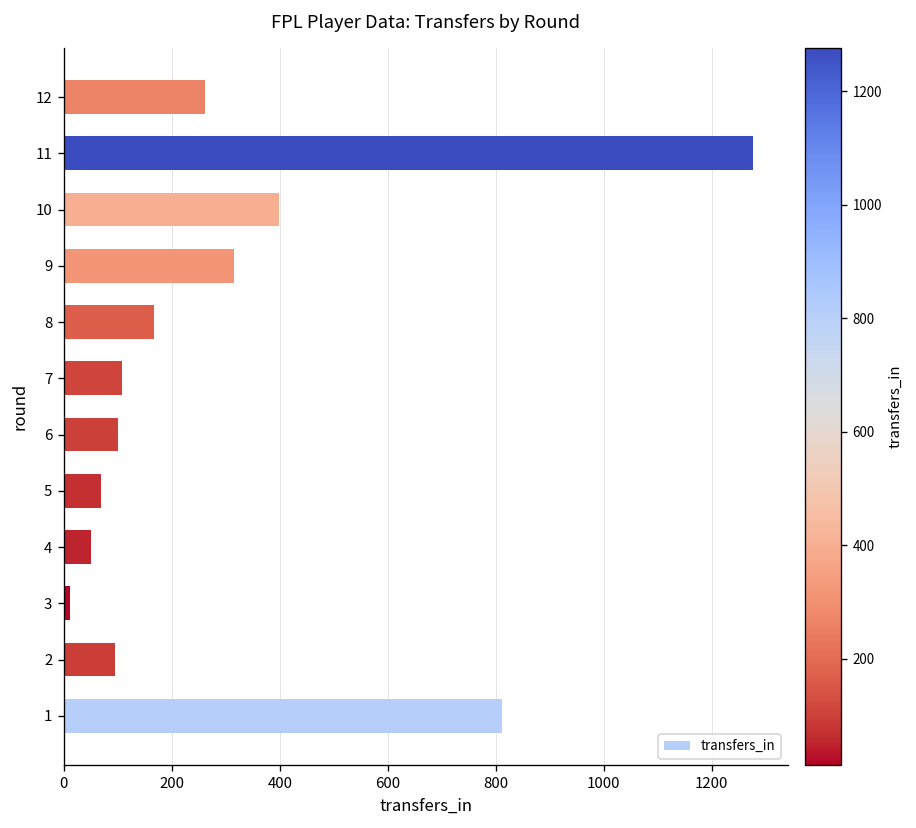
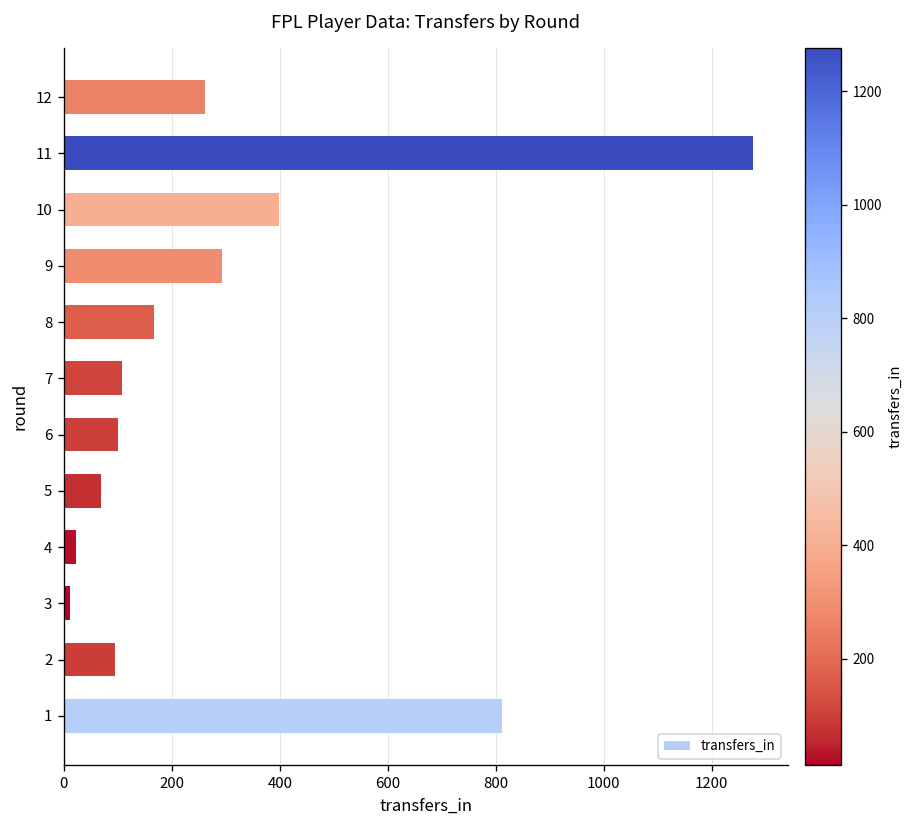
  {
    "12": 260,
    "11": 1280,
    "10": 400,
-   "9": 320,
+   "9": 290,
    "8": 170,
    "7": 110,
    "6": 100,
    "5": 70,
-   "4": 50,
+   "4": 20,
    "3": 10,
    "2": 100,
    "1": 810
  }
